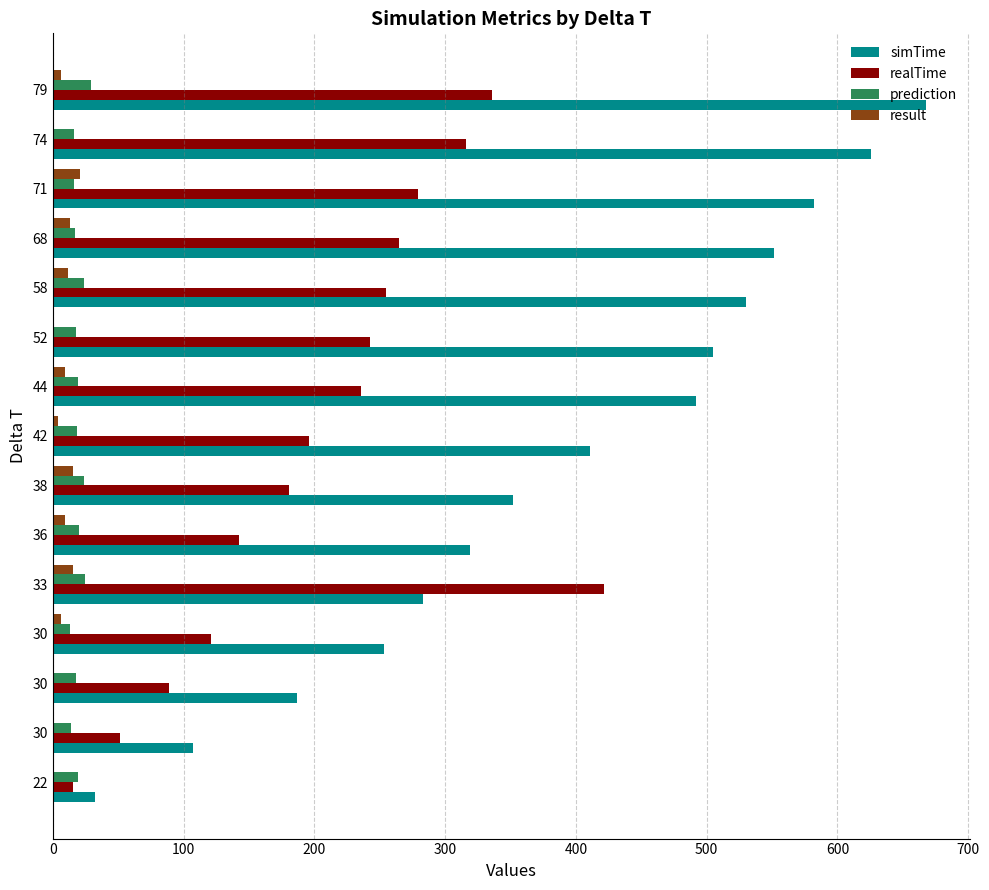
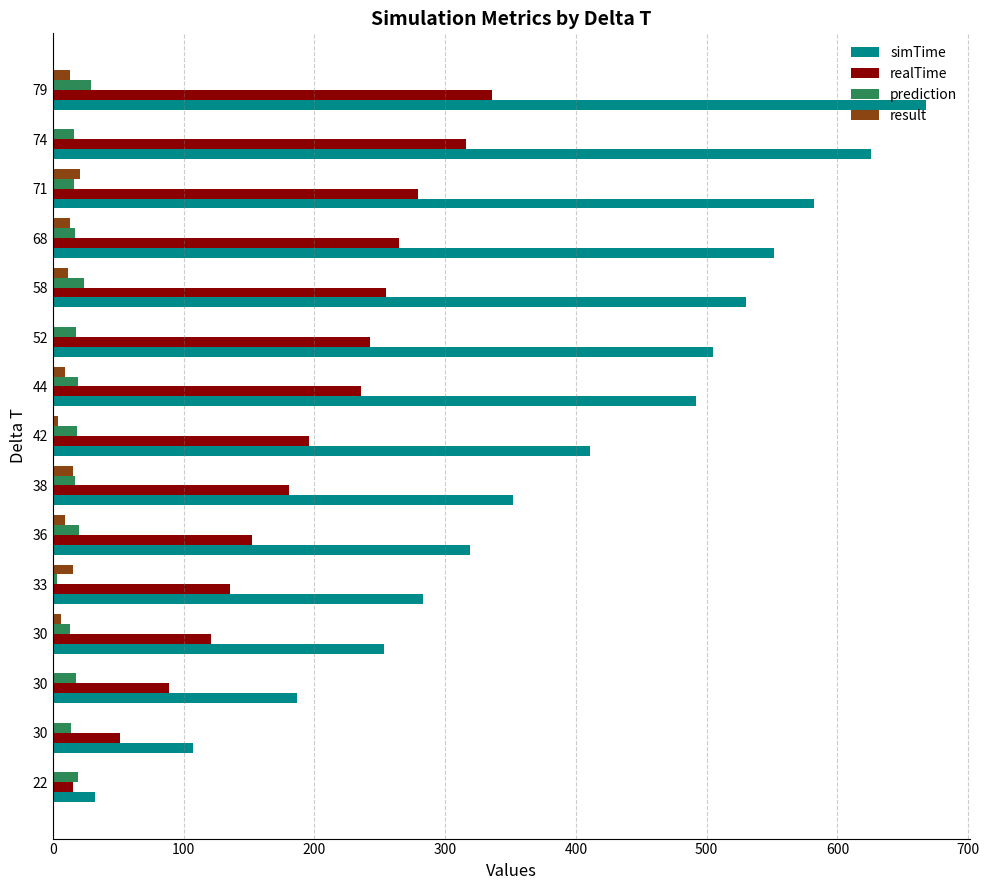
  {
    "simTime": {
      "79": 668,
      "74": 626,
      "71": 582,
      "68": 552,
      "58": 530,
      "52": 505,
      "44": 492,
      "42": 411,
      "38": 352,
      "36": 319,
      "33": 283,
      "22": 32
    },
    "realTime": {
      "79": 336,
      "74": 316,
      "71": 279,
      "68": 265,
      "58": 254,
      "52": 242,
      "44": 236,
      "42": 196,
      "38": 180,
-     "36": 142,
-     "33": 421,
+     "36": 153,
+     "33": 135,
      "22": 16
    },
    "prediction": {
      "79": 29,
      "74": 16,
      "71": 16,
      "68": 17,
      "58": 24,
      "52": 18,
      "44": 19,
      "42": 18,
-     "38": 24,
+     "38": 17,
      "36": 20,
-     "33": 24,
+     "33": 3,
      "22": 19
    },
    "result": {
-     "79": 6,
+     "79": 13,
      "71": 21,
      "68": 13,
      "58": 12,
      "44": 9,
      "42": 4,
      "38": 15,
      "36": 9,
      "33": 15
    }
  }
